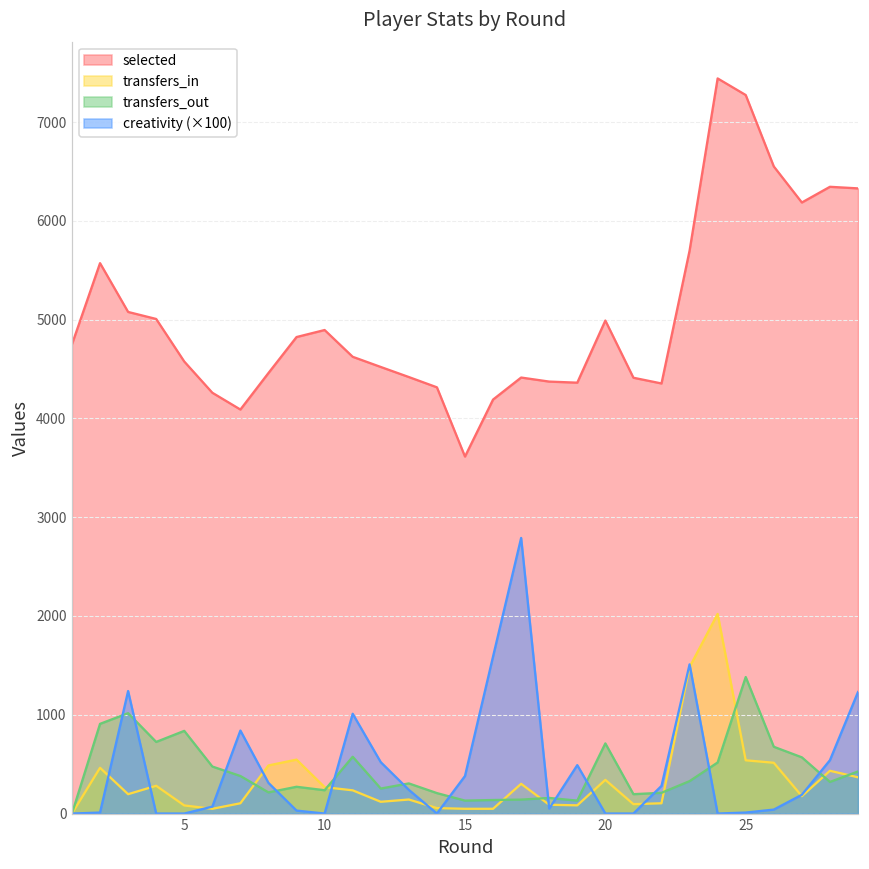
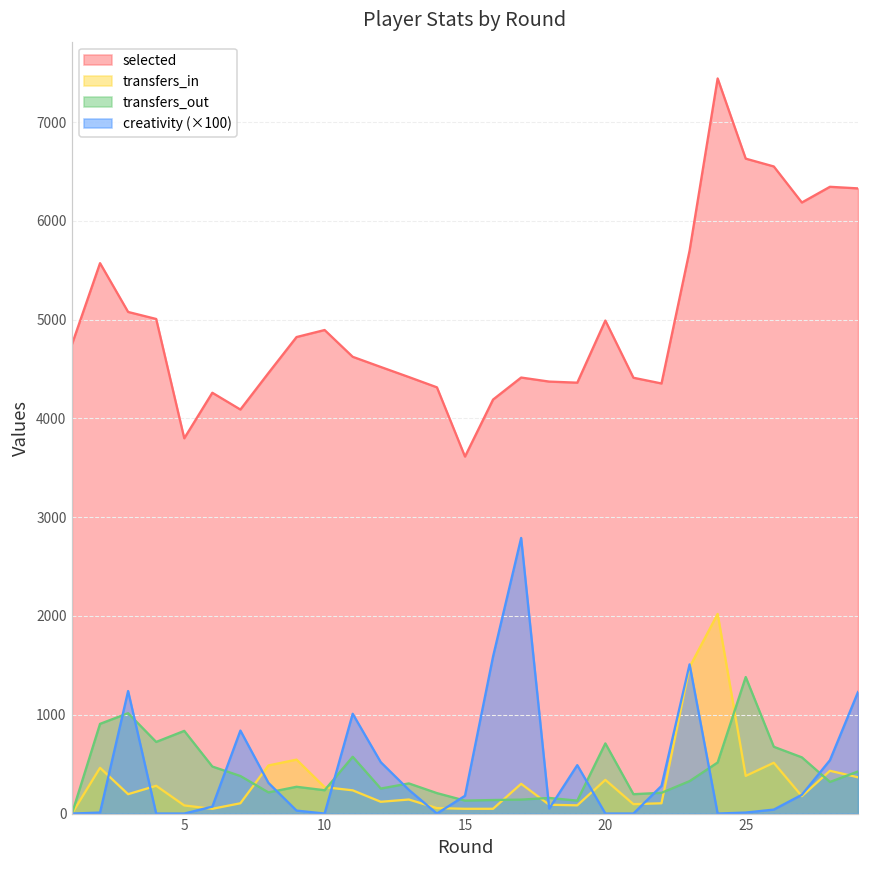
  {
    "selected": {
-     "5": 4600,
+     "5": 3800,
      "10": 4900,
      "15": 3600,
      "20": 5000,
-     "25": 7300
+     "25": 6600
    },
    "transfers_in": {
      "5": 100,
      "10": 300,
      "15": 0,
      "20": 300,
-     "25": 500
+     "25": 400
    },
    "transfers_out": {
      "5": 800,
      "10": 200,
      "15": 100,
      "20": 700,
      "25": 1400
    },
    "creativity (×100)": {
      "5": 0,
      "10": 0,
-     "15": 400,
+     "15": 200,
      "20": 0,
      "25": 0
    }
  }
